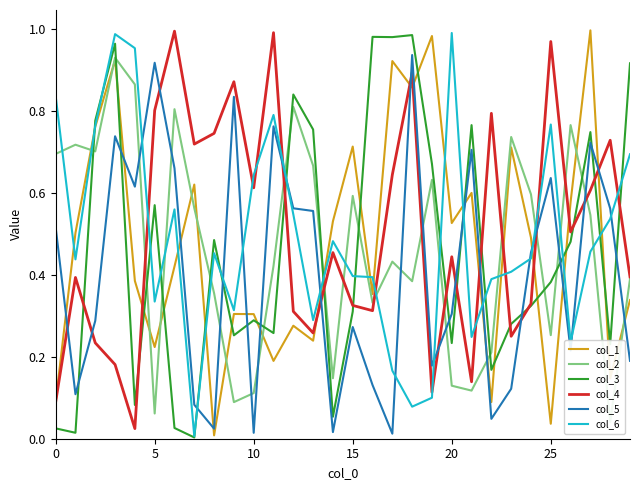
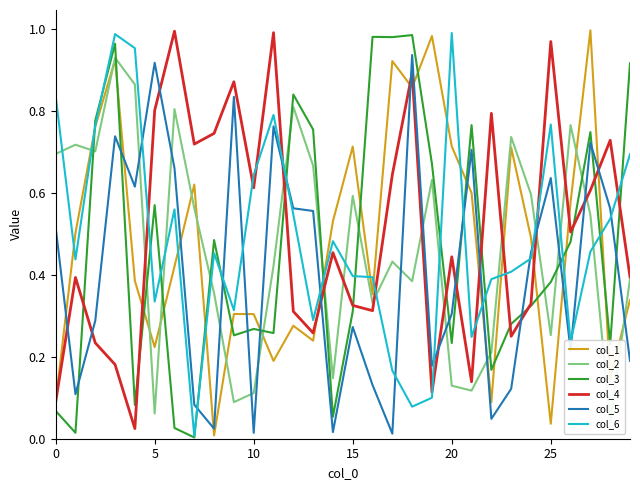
  {
    "col_1": {
      "5": 0.22,
      "10": 0.30,
      "15": 0.71,
-     "20": 0.53,
+     "20": 0.71,
      "25": 0.04
    },
    "col_2": {
      "0": 0.69,
      "5": 0.06,
      "10": 0.11,
      "15": 0.59,
      "20": 0.13,
      "25": 0.25
    },
    "col_3": {
-     "0": 0.03,
+     "0": 0.07,
      "5": 0.57,
-     "10": 0.29,
+     "10": 0.27,
      "15": 0.31,
      "20": 0.23,
      "25": 0.38
    },
    "col_4": {
      "5": 0.80,
      "10": 0.61,
      "15": 0.32,
      "20": 0.44,
      "25": 0.97
    },
    "col_5": {
      "0": 0.52,
      "5": 0.92,
      "10": 0.01,
      "15": 0.27,
      "20": 0.30,
      "25": 0.64
    },
    "col_6": {
      "0": 0.84,
      "5": 0.33,
      "10": 0.64,
      "15": 0.40,
      "20": 0.99,
      "25": 0.77
    }
  }
